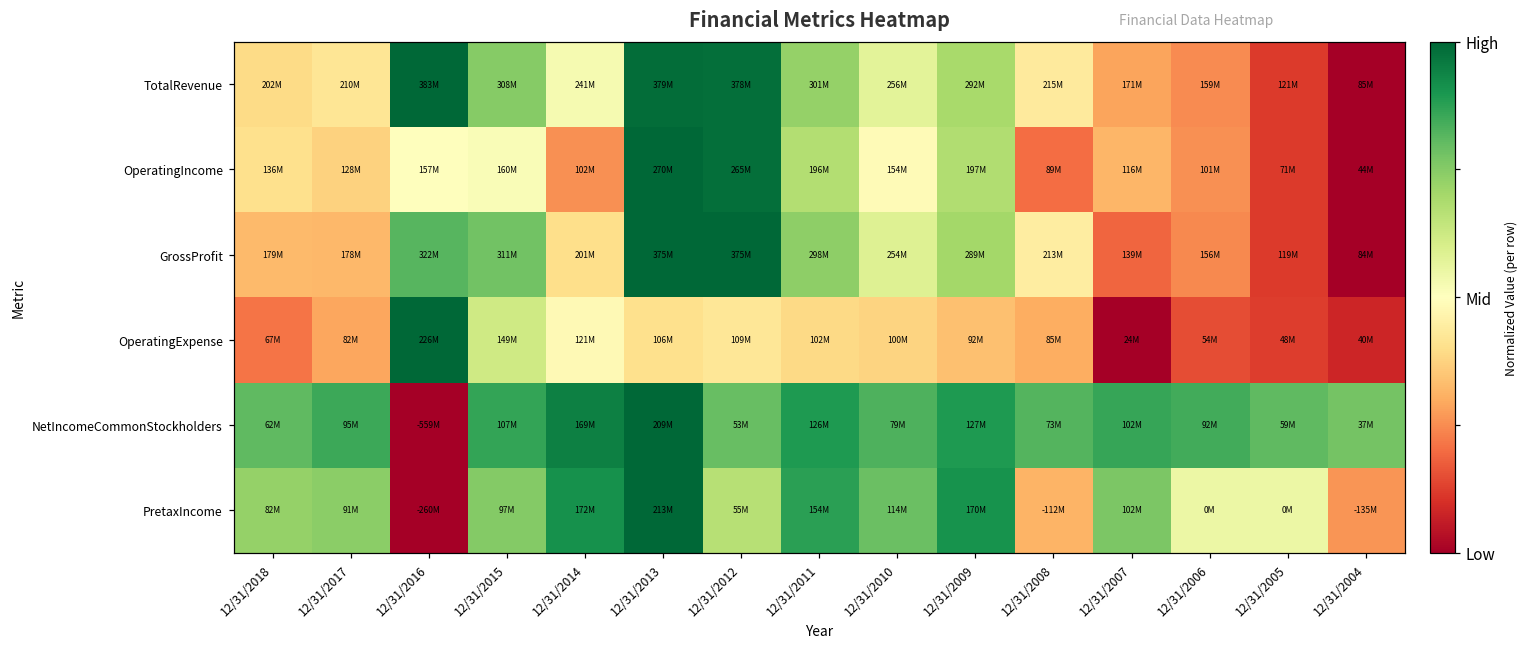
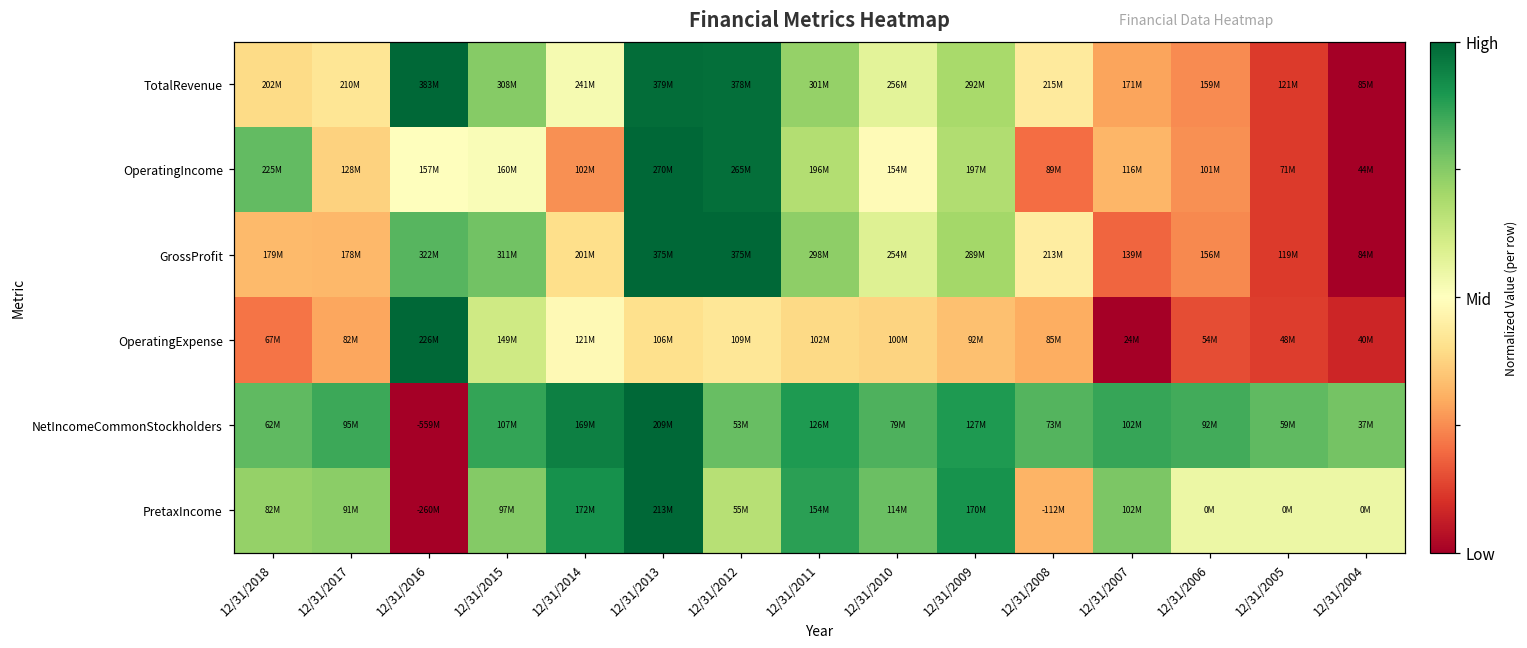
  {
    "TotalRevenue": {
      "12/31/2018": "202M",
      "12/31/2017": "210M",
      "12/31/2016": "383M",
      "12/31/2015": "308M",
      "12/31/2014": "241M",
      "12/31/2013": "379M",
      "12/31/2012": "378M",
      "12/31/2011": "301M",
      "12/31/2010": "256M",
      "12/31/2009": "292M",
      "12/31/2008": "215M",
      "12/31/2007": "171M",
      "12/31/2006": "159M",
      "12/31/2005": "121M",
      "12/31/2004": "85M"
    },
    "OperatingIncome": {
-     "12/31/2018": "136M",
+     "12/31/2018": "225M",
      "12/31/2017": "128M",
      "12/31/2016": "157M",
      "12/31/2015": "160M",
      "12/31/2014": "102M",
      "12/31/2013": "270M",
      "12/31/2012": "265M",
      "12/31/2011": "196M",
      "12/31/2010": "154M",
      "12/31/2009": "197M",
      "12/31/2008": "89M",
      "12/31/2007": "116M",
      "12/31/2006": "101M",
      "12/31/2005": "71M",
      "12/31/2004": "44M"
    },
    "GrossProfit": {
      "12/31/2018": "179M",
      "12/31/2017": "178M",
      "12/31/2016": "322M",
      "12/31/2015": "311M",
      "12/31/2014": "201M",
      "12/31/2013": "375M",
      "12/31/2012": "375M",
      "12/31/2011": "298M",
      "12/31/2010": "254M",
      "12/31/2009": "289M",
      "12/31/2008": "213M",
      "12/31/2007": "139M",
      "12/31/2006": "156M",
      "12/31/2005": "119M",
      "12/31/2004": "84M"
    },
    "OperatingExpense": {
      "12/31/2018": "67M",
      "12/31/2017": "82M",
      "12/31/2016": "226M",
      "12/31/2015": "149M",
      "12/31/2014": "121M",
      "12/31/2013": "106M",
      "12/31/2012": "109M",
      "12/31/2011": "102M",
      "12/31/2010": "100M",
      "12/31/2009": "92M",
      "12/31/2008": "85M",
      "12/31/2007": "24M",
      "12/31/2006": "54M",
      "12/31/2005": "48M",
      "12/31/2004": "40M"
    },
    "NetIncomeCommonStockholders": {
      "12/31/2018": "62M",
      "12/31/2017": "95M",
      "12/31/2016": "-559M",
      "12/31/2015": "107M",
      "12/31/2014": "169M",
      "12/31/2013": "209M",
      "12/31/2012": "53M",
      "12/31/2011": "126M",
      "12/31/2010": "79M",
      "12/31/2009": "127M",
      "12/31/2008": "73M",
      "12/31/2007": "102M",
      "12/31/2006": "92M",
      "12/31/2005": "59M",
      "12/31/2004": "37M"
    },
    "PretaxIncome": {
      "12/31/2018": "82M",
      "12/31/2017": "91M",
      "12/31/2016": "-260M",
      "12/31/2015": "97M",
      "12/31/2014": "172M",
      "12/31/2013": "213M",
      "12/31/2012": "55M",
      "12/31/2011": "154M",
      "12/31/2010": "114M",
      "12/31/2009": "170M",
      "12/31/2008": "-112M",
      "12/31/2007": "102M",
      "12/31/2006": "0M",
      "12/31/2005": "0M",
-     "12/31/2004": "-135M"
+     "12/31/2004": "0M"
    }
  }
